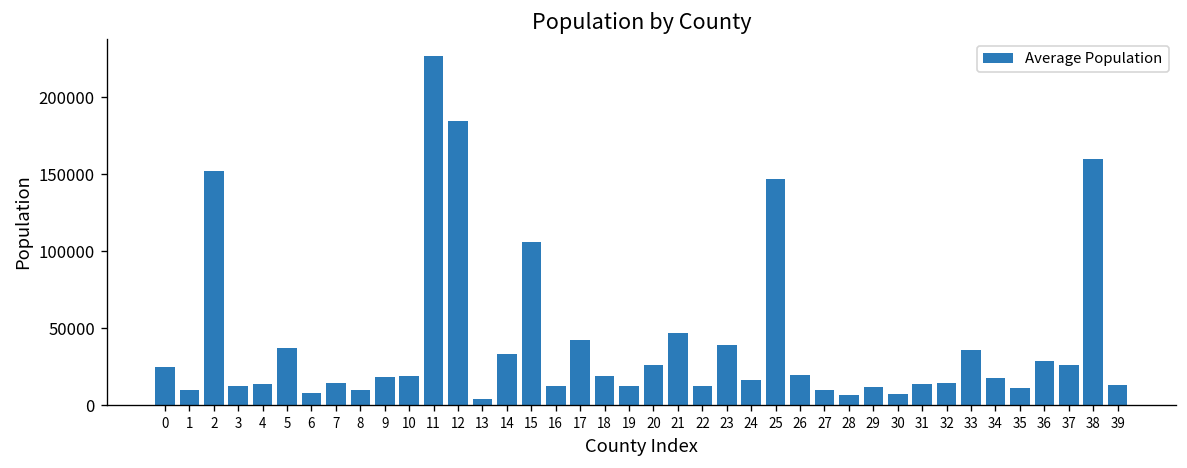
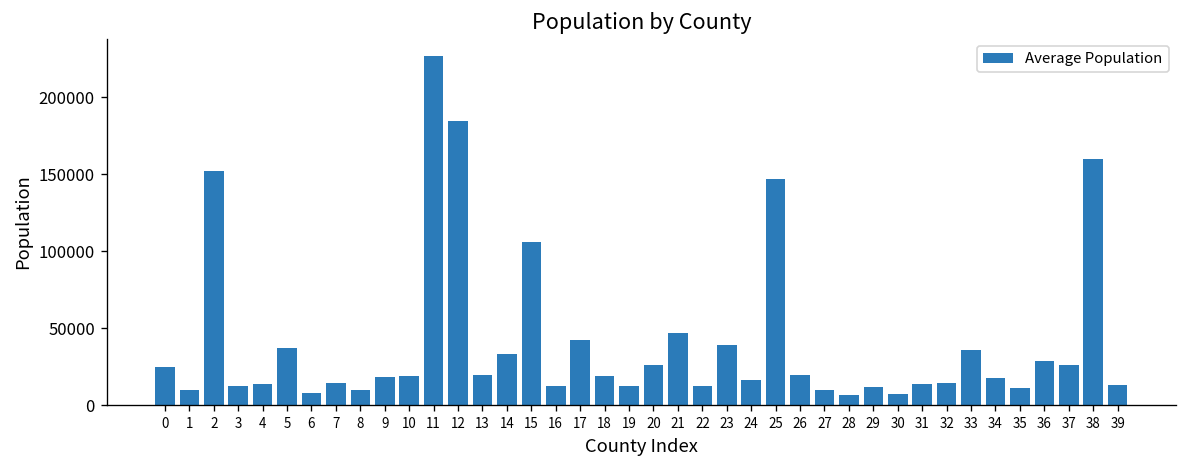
  {
    "0": 25000,
    "1": 10000,
    "2": 152000,
    "3": 13000,
    "4": 14000,
    "5": 37000,
    "6": 8000,
    "7": 15000,
    "8": 10000,
    "9": 18000,
    "10": 19000,
    "11": 226000,
    "12": 185000,
-   "13": 4000,
+   "13": 20000,
    "14": 33000,
    "15": 106000,
    "16": 12000,
    "17": 42000,
    "18": 19000,
    "19": 13000,
    "20": 26000,
    "21": 47000,
    "22": 13000,
    "23": 39000,
    "24": 16000,
    "25": 147000,
    "26": 20000,
    "27": 10000,
    "28": 7000,
    "29": 12000,
    "30": 8000,
    "31": 14000,
    "32": 15000,
    "33": 36000,
    "34": 18000,
    "35": 11000,
    "36": 29000,
    "37": 26000,
    "38": 160000,
    "39": 13000
  }
